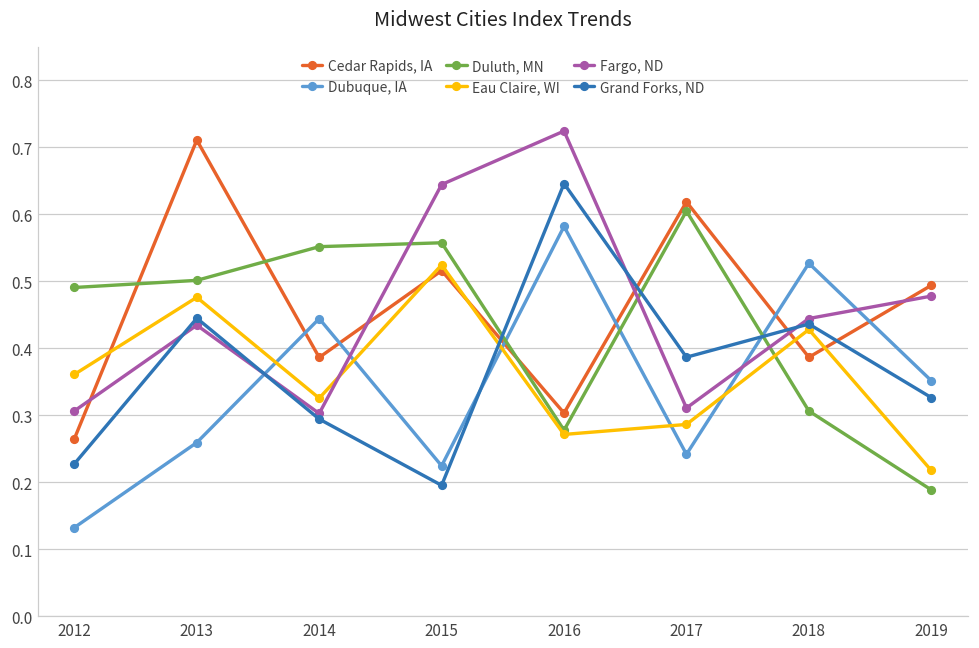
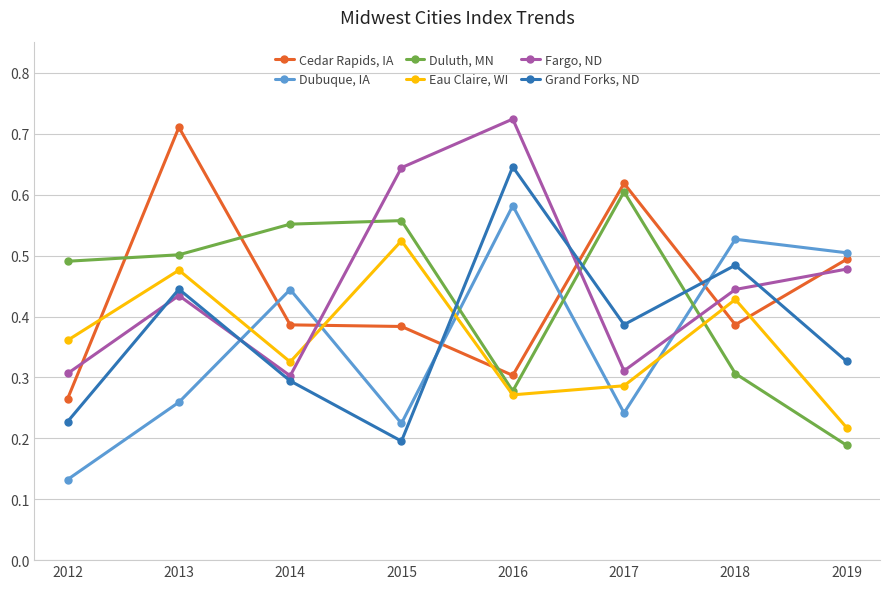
  {
    "Cedar Rapids, IA": {
      "2012": 0.27,
      "2013": 0.71,
      "2014": 0.39,
-     "2015": 0.52,
+     "2015": 0.38,
      "2016": 0.30,
      "2017": 0.62,
      "2018": 0.39,
      "2019": 0.49
    },
    "Dubuque, IA": {
      "2012": 0.13,
      "2013": 0.26,
      "2014": 0.44,
      "2015": 0.22,
      "2016": 0.58,
      "2017": 0.24,
      "2018": 0.53,
-     "2019": 0.35
+     "2019": 0.50
    },
    "Duluth, MN": {
      "2012": 0.49,
      "2013": 0.50,
      "2014": 0.55,
      "2015": 0.56,
      "2016": 0.28,
      "2017": 0.60,
      "2018": 0.31,
      "2019": 0.19
    },
    "Eau Claire, WI": {
      "2012": 0.36,
      "2013": 0.48,
      "2014": 0.33,
      "2015": 0.52,
      "2016": 0.27,
      "2017": 0.29,
      "2018": 0.43,
      "2019": 0.22
    },
    "Fargo, ND": {
      "2012": 0.31,
      "2013": 0.43,
      "2014": 0.30,
      "2015": 0.64,
      "2016": 0.72,
      "2017": 0.31,
      "2018": 0.44,
      "2019": 0.48
    },
    "Grand Forks, ND": {
      "2012": 0.23,
      "2013": 0.44,
      "2014": 0.29,
      "2015": 0.20,
      "2016": 0.65,
      "2017": 0.39,
-     "2018": 0.44,
+     "2018": 0.48,
      "2019": 0.33
    }
  }
